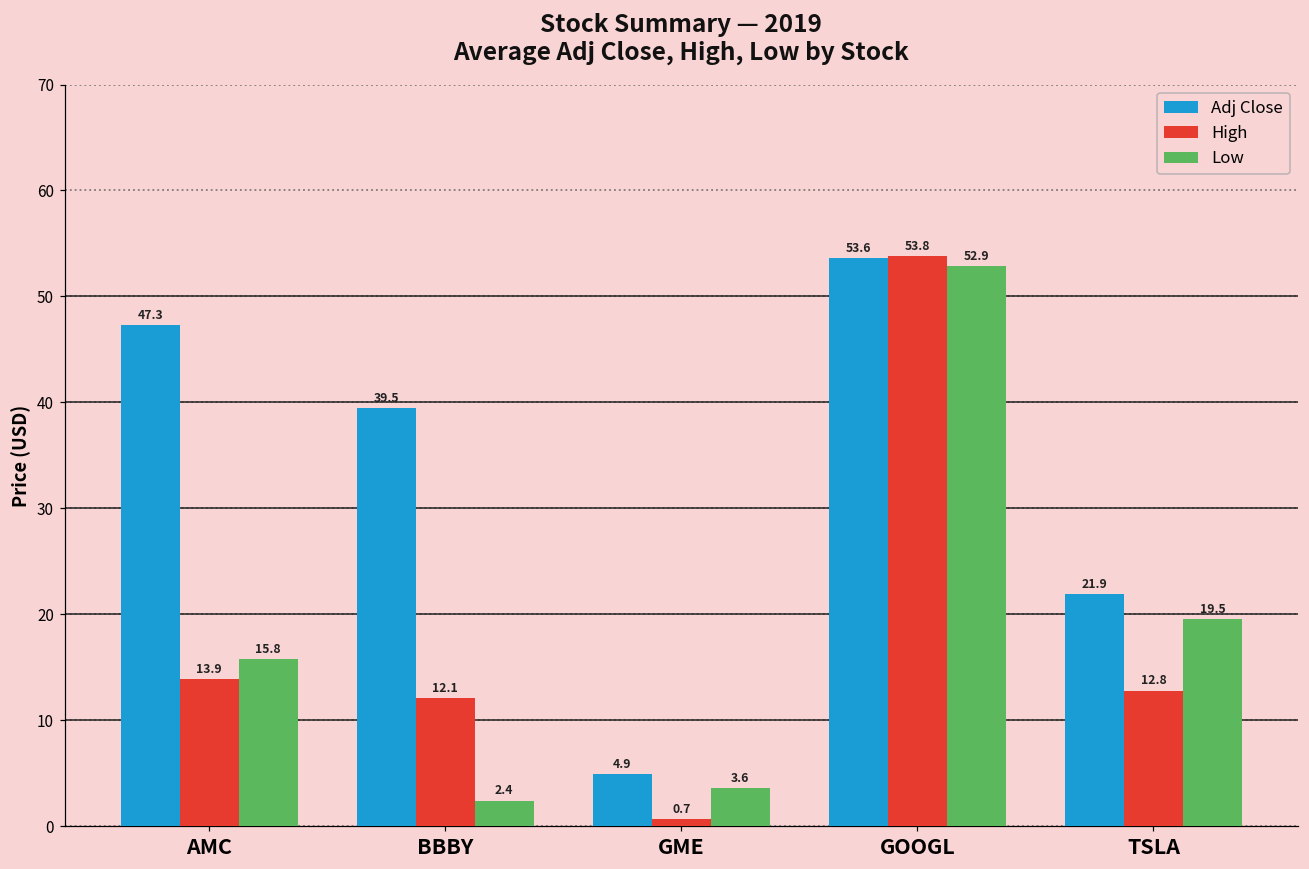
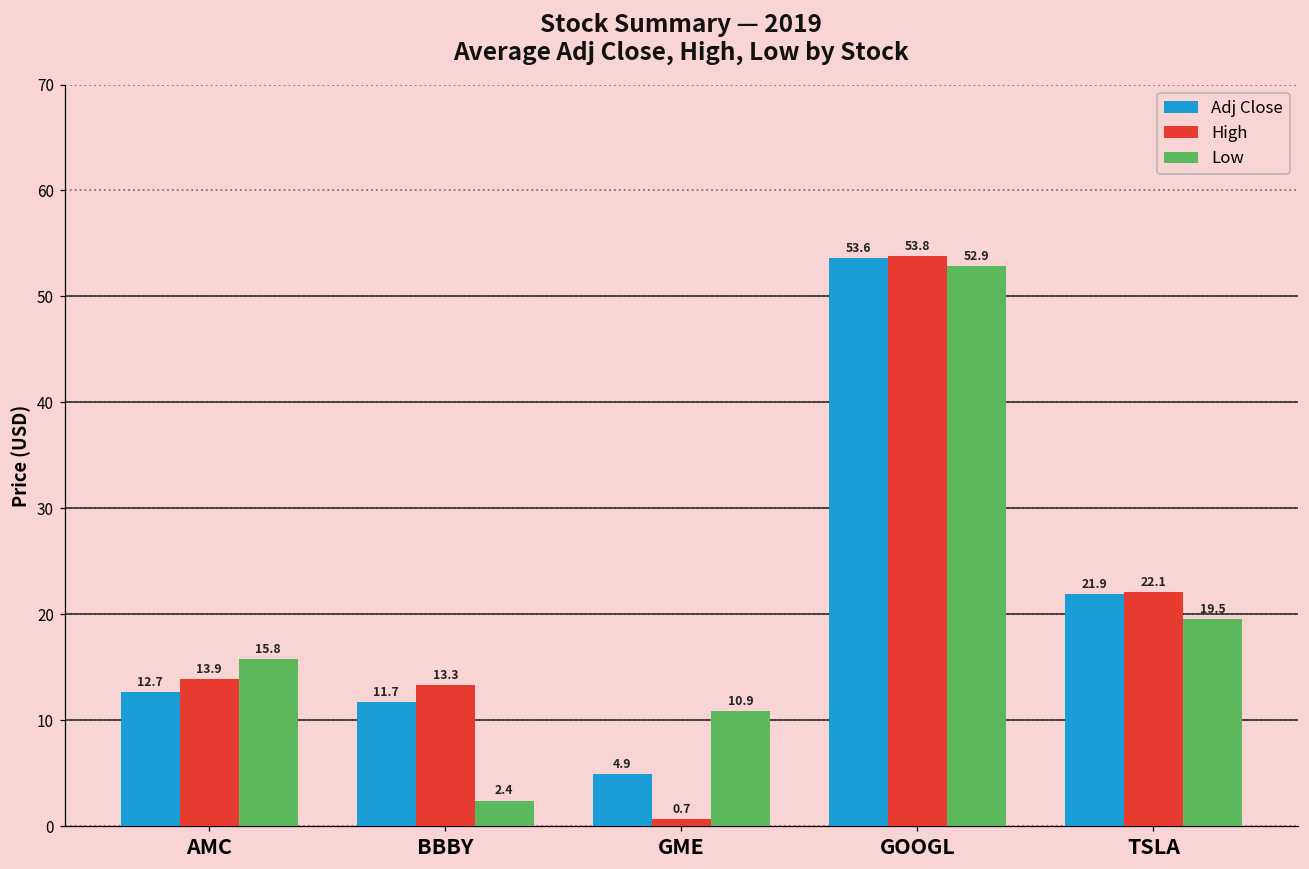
  {
    "Adj Close": {
-     "AMC": 47.3,
-     "BBBY": 39.5,
+     "AMC": 12.7,
+     "BBBY": 11.7,
      "GME": 4.9,
      "GOOGL": 53.6,
      "TSLA": 21.9
    },
    "High": {
      "AMC": 13.9,
-     "BBBY": 12.1,
+     "BBBY": 13.3,
      "GME": 0.7,
      "GOOGL": 53.8,
-     "TSLA": 12.8
+     "TSLA": 22.1
    },
    "Low": {
      "AMC": 15.8,
      "BBBY": 2.4,
-     "GME": 3.6,
+     "GME": 10.9,
      "GOOGL": 52.9,
      "TSLA": 19.5
    }
  }
